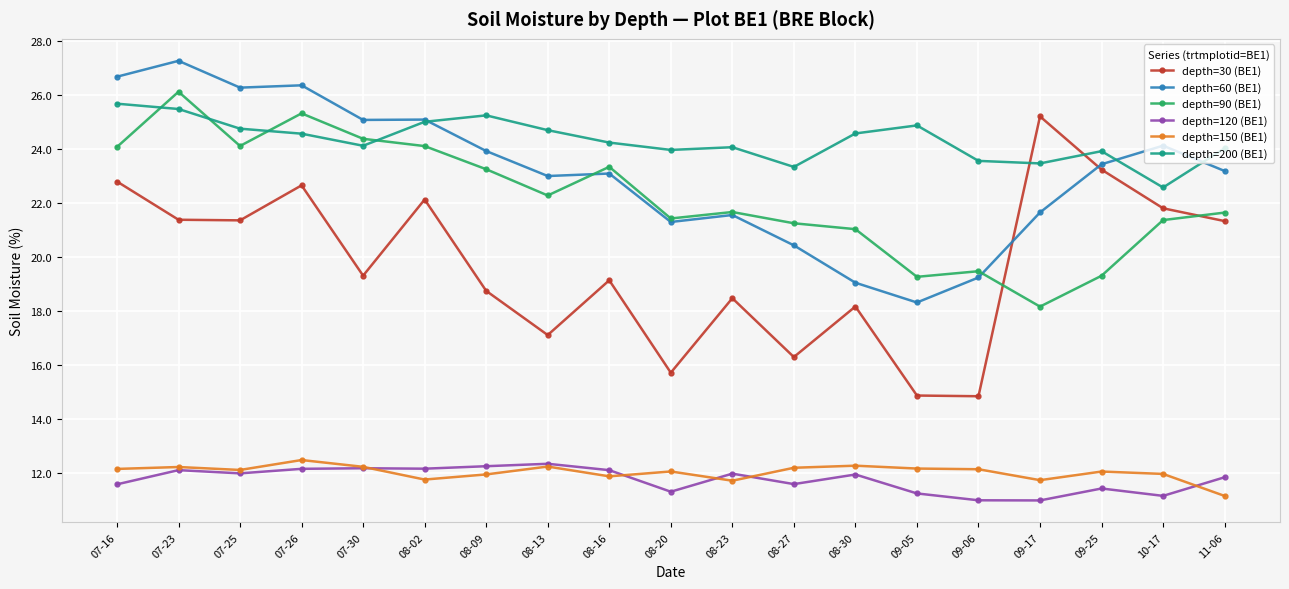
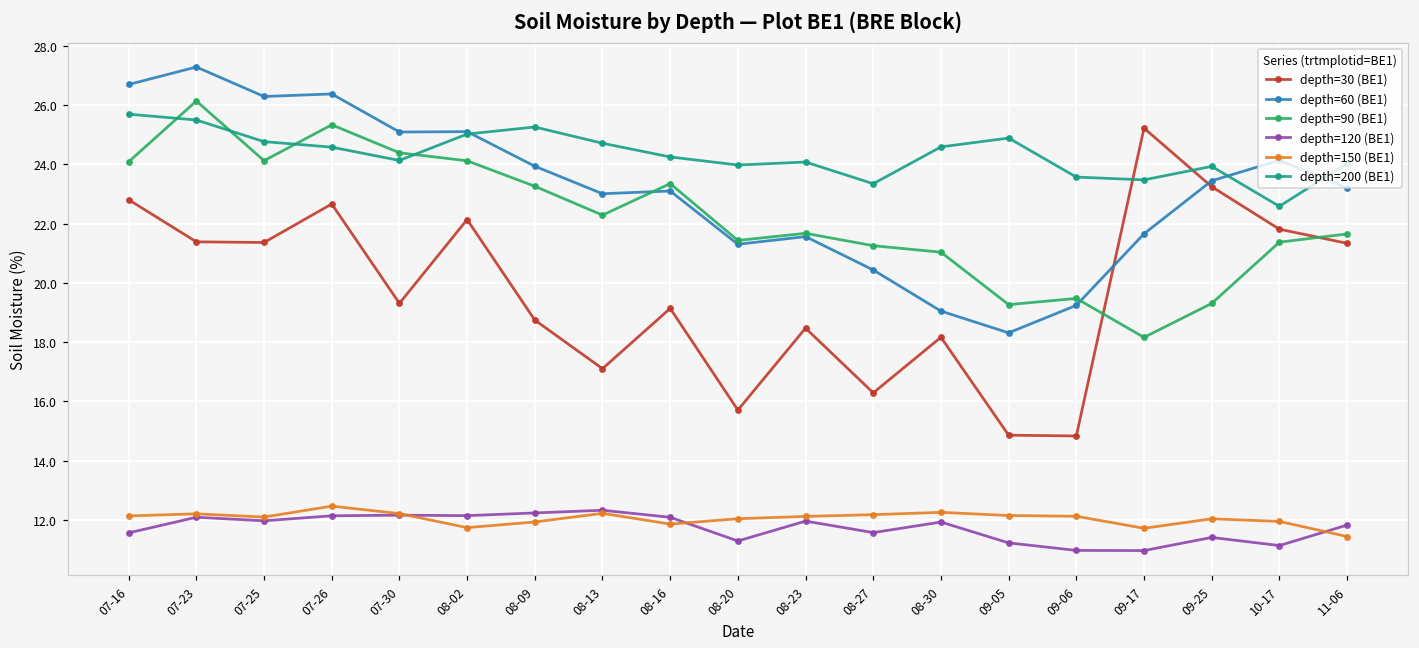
  {
    "depth=30 (BE1)": {
      "07-16": 22.8,
      "07-23": 21.4,
      "07-25": 21.4,
      "07-26": 22.7,
      "07-30": 19.3,
      "08-02": 22.1,
      "08-09": 18.7,
      "08-13": 17.1,
      "08-16": 19.1,
      "08-20": 15.7,
      "08-23": 18.5,
      "08-27": 16.3,
      "08-30": 18.2,
      "09-05": 14.9,
      "09-06": 14.8,
      "09-17": 25.2,
      "09-25": 23.2,
      "10-17": 21.8,
      "11-06": 21.3
    },
    "depth=60 (BE1)": {
      "07-16": 26.7,
      "07-23": 27.3,
      "07-25": 26.3,
      "07-26": 26.4,
      "07-30": 25.1,
      "08-09": 23.9,
      "08-13": 23.0,
      "08-16": 23.1,
      "08-20": 21.3,
      "08-23": 21.6,
      "08-27": 20.4,
      "08-30": 19.0,
      "09-05": 18.3,
      "09-06": 19.2,
      "09-17": 21.7,
      "09-25": 23.4,
      "11-06": 23.2
    },
    "depth=120 (BE1)": {
      "07-16": 11.6,
      "07-23": 12.1,
      "07-25": 12.0,
      "07-26": 12.1,
      "08-02": 12.1,
      "08-09": 12.2,
      "08-13": 12.3,
      "08-16": 12.1,
      "08-20": 11.3,
      "08-23": 12.0,
      "08-27": 11.6,
      "08-30": 11.9,
      "09-05": 11.2,
      "09-06": 11.0,
      "09-17": 11.0,
      "09-25": 11.4,
      "10-17": 11.1,
      "11-06": 11.8
    },
    "depth=150 (BE1)": {
      "07-16": 12.1,
      "07-23": 12.2,
      "07-25": 12.1,
      "07-26": 12.5,
      "08-02": 11.7,
      "08-09": 11.9,
      "08-13": 12.2,
      "08-16": 11.9,
      "08-20": 12.0,
-     "08-23": 11.7,
+     "08-23": 12.1,
      "08-27": 12.2,
      "08-30": 12.3,
      "09-05": 12.2,
      "09-06": 12.1,
      "09-17": 11.7,
      "09-25": 12.0,
      "10-17": 12.0,
-     "11-06": 11.1
+     "11-06": 11.4
    }
  }
